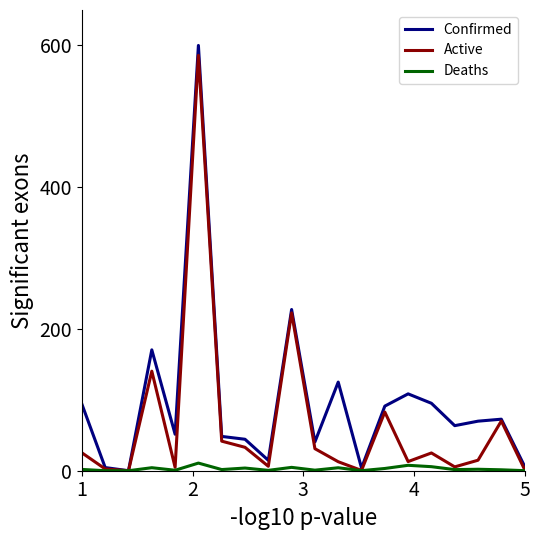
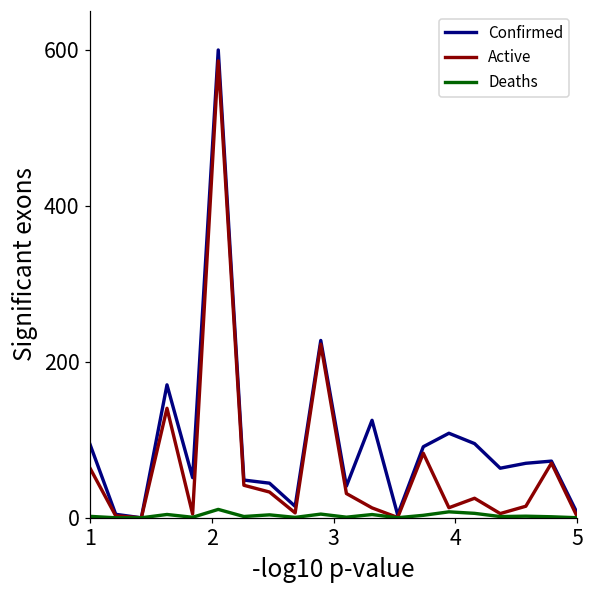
  {
    "Confirmed": {
      "1": 90,
      "5": 10
    },
    "Active": {
-     "1": 30
+     "1": 60
    },
    "Deaths": {
      "1": 0
    }
  }
